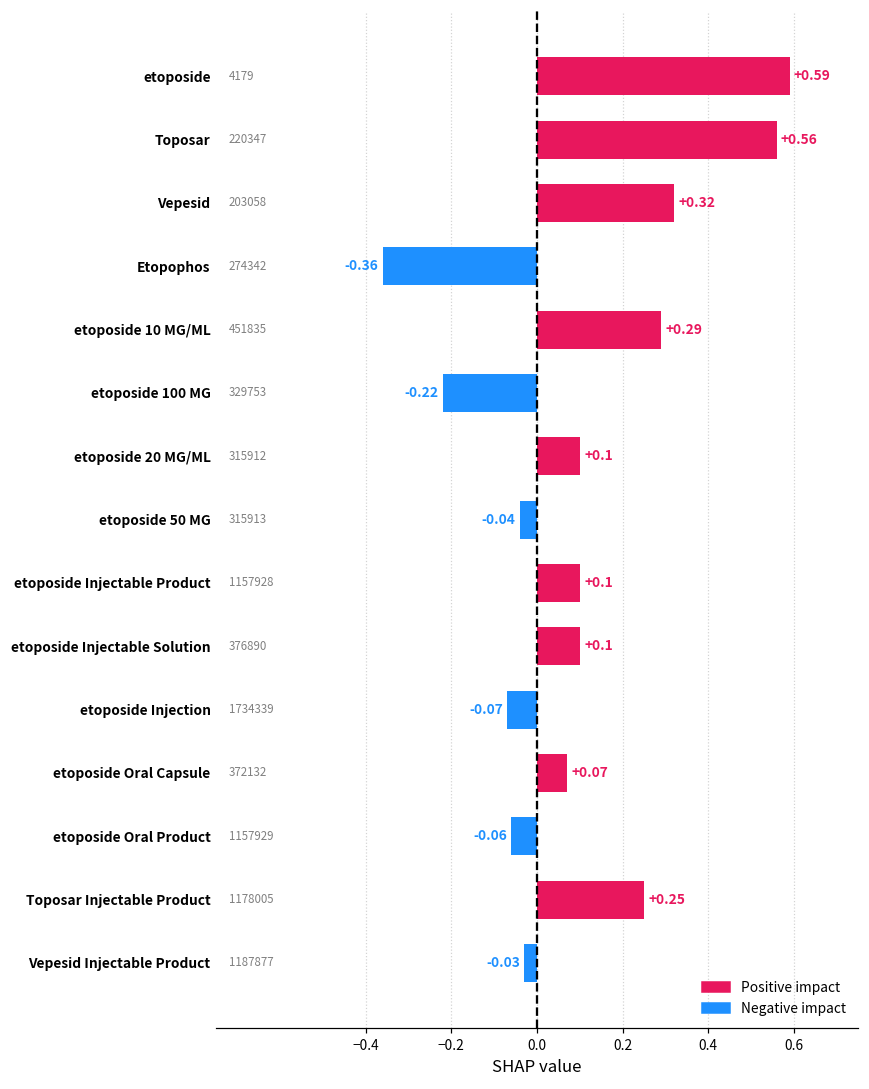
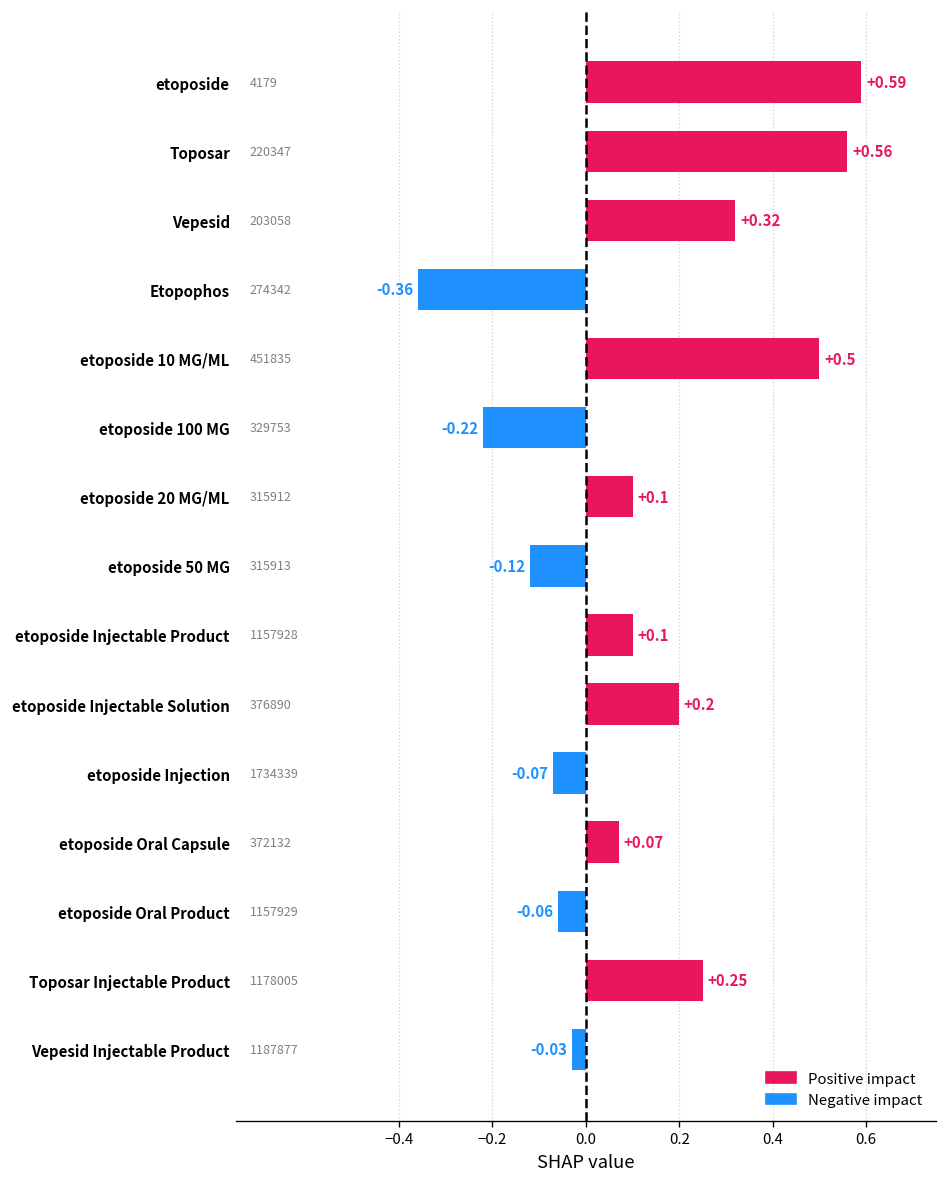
  {
    "etoposide": "+0.59",
    "Toposar": "+0.56",
    "Vepesid": "+0.32",
    "Etopophos": "-0.36",
-   "etoposide 10 MG/ML": "+0.29",
+   "etoposide 10 MG/ML": "+0.5",
    "etoposide 100 MG": "-0.22",
    "etoposide 20 MG/ML": "+0.1",
-   "etoposide 50 MG": "-0.04",
+   "etoposide 50 MG": "-0.12",
    "etoposide Injectable Product": "+0.1",
-   "etoposide Injectable Solution": "+0.1",
+   "etoposide Injectable Solution": "+0.2",
    "etoposide Injection": "-0.07",
    "etoposide Oral Capsule": "+0.07",
    "etoposide Oral Product": "-0.06",
    "Toposar Injectable Product": "+0.25",
    "Vepesid Injectable Product": "-0.03"
  }
